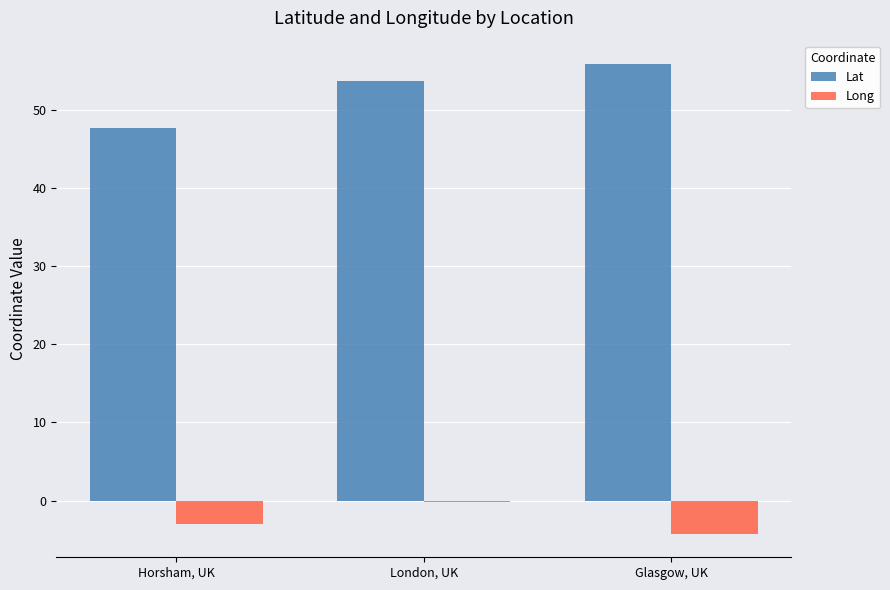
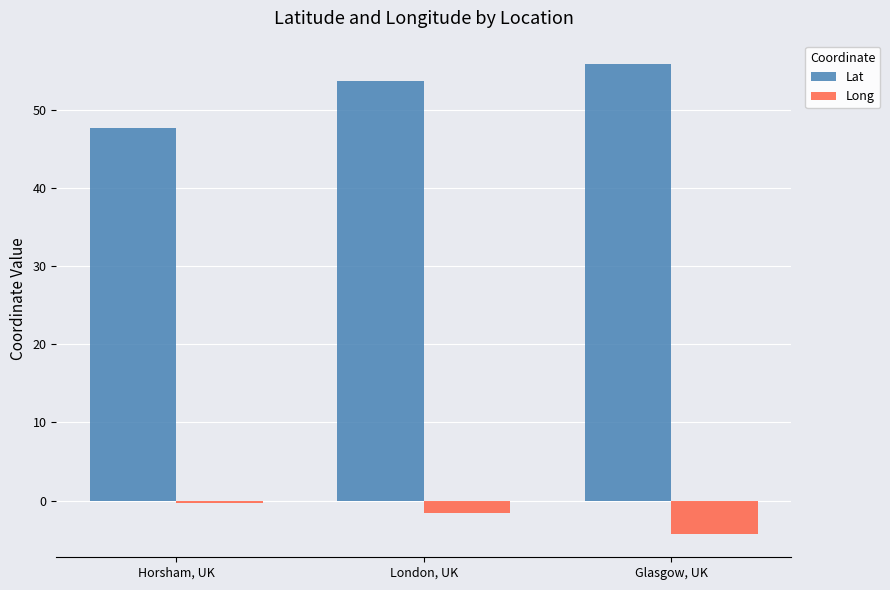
  {
    "Lat": {
      "Horsham, UK": 48,
      "London, UK": 54,
      "Glasgow, UK": 56
    },
    "Long": {
-     "Horsham, UK": -3,
-     "London, UK": 0,
+     "Horsham, UK": 0,
+     "London, UK": -2,
      "Glasgow, UK": -4
    }
  }
